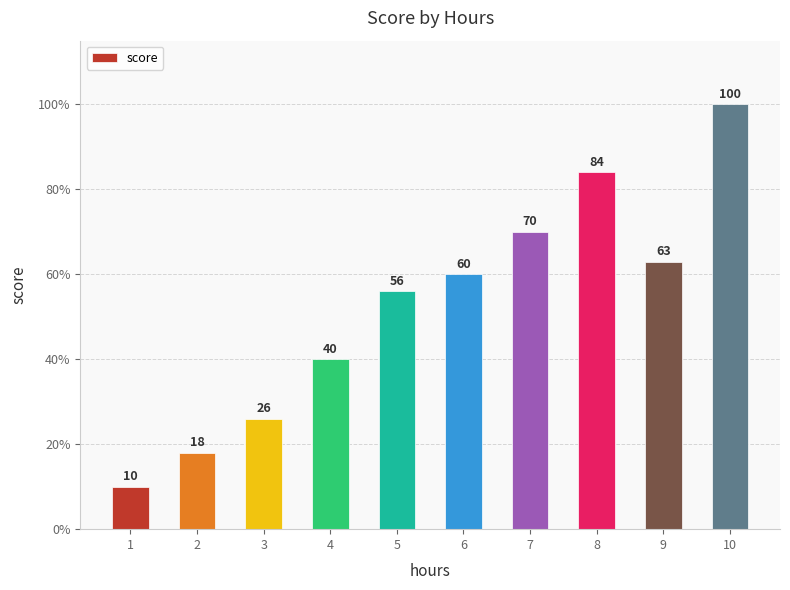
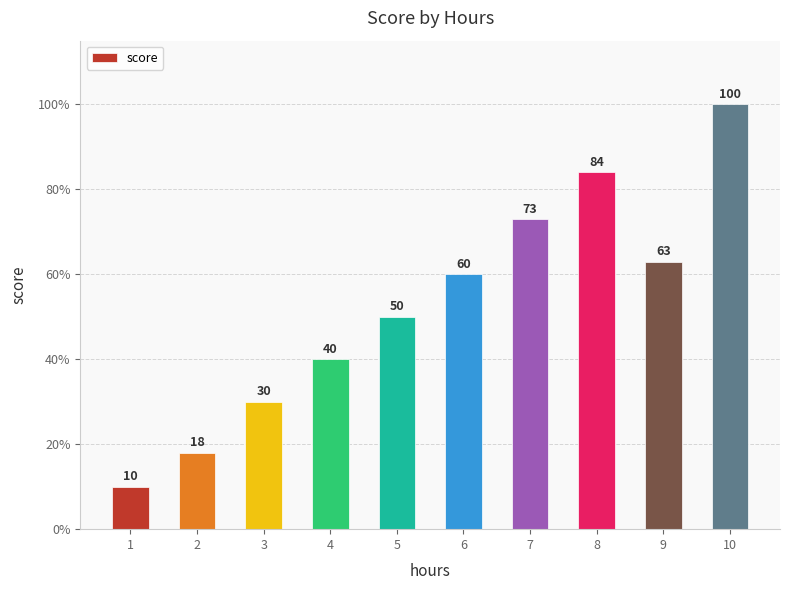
  {
    "1": 10,
    "2": 18,
-   "3": 26,
+   "3": 30,
    "4": 40,
-   "5": 56,
+   "5": 50,
    "6": 60,
-   "7": 70,
+   "7": 73,
    "8": 84,
    "9": 63,
    "10": 100
  }
